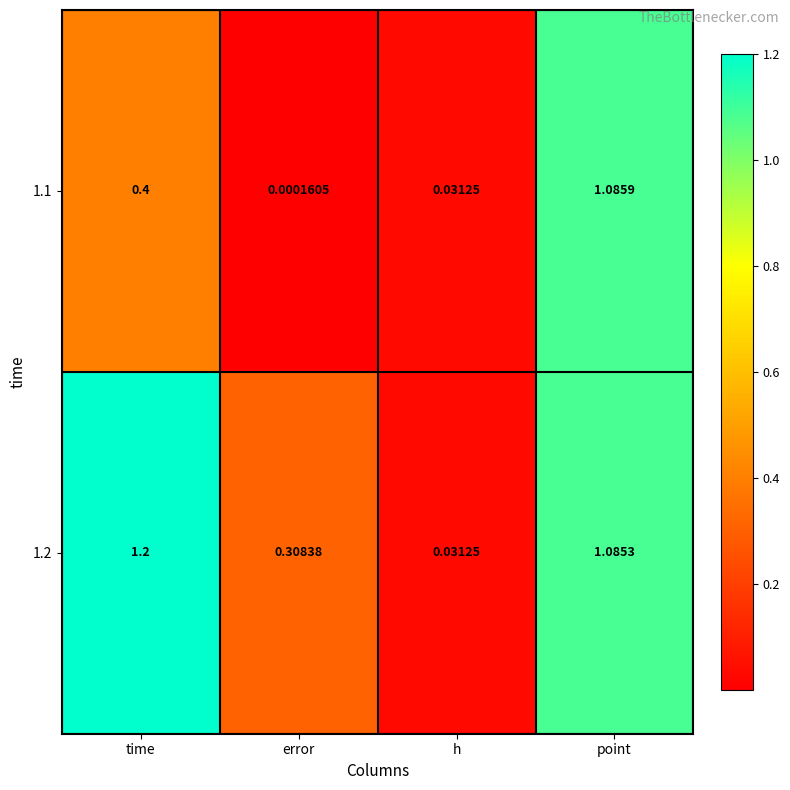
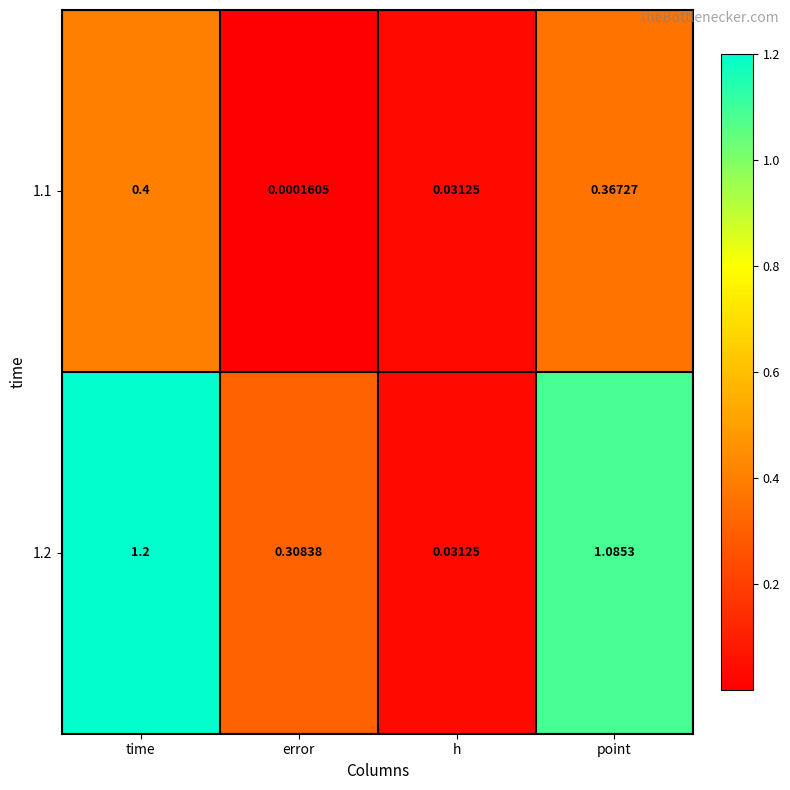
  {
    "1.1": {
      "time": 0.4,
      "error": 0.0001605,
      "h": 0.03125,
-     "point": 1.0859
+     "point": 0.36727
    },
    "1.2": {
      "time": 1.2,
      "error": 0.30838,
      "h": 0.03125,
      "point": 1.0853
    }
  }
